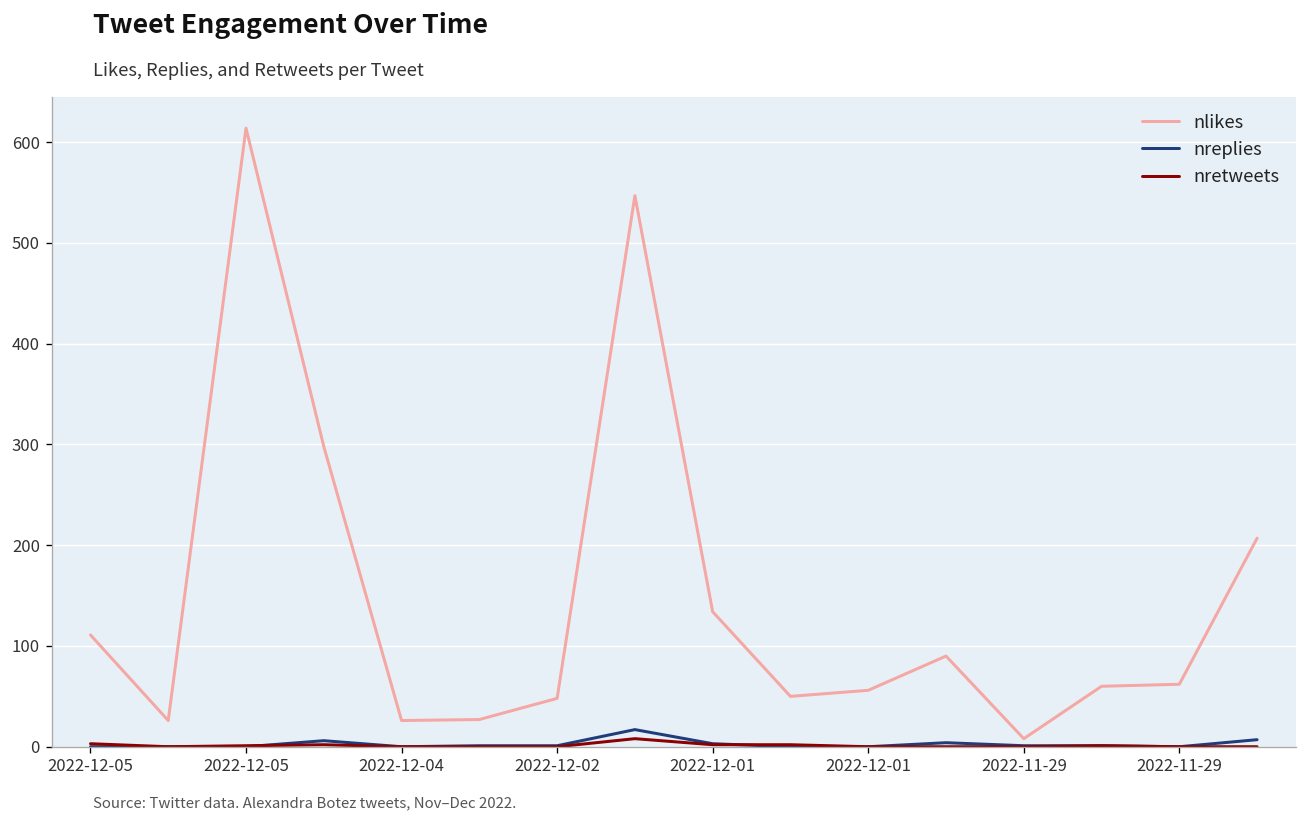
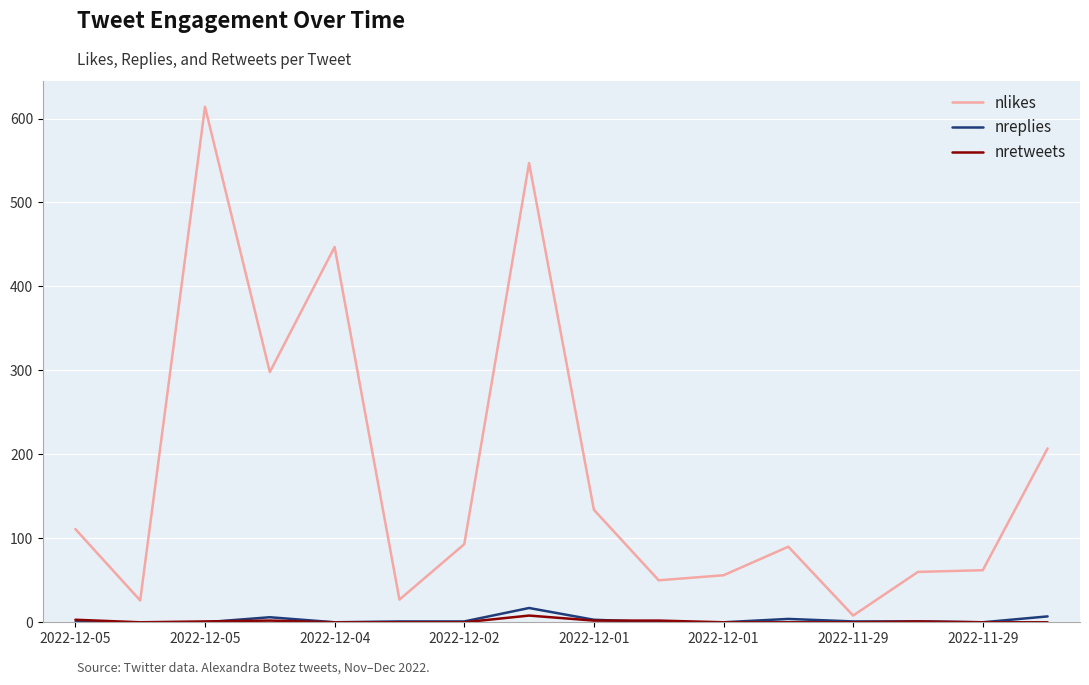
  {
    "nlikes": {
-     "2022-12-04": 30,
-     "2022-12-02": 50
+     "2022-12-04": 450,
+     "2022-12-02": 90
    }
  }
